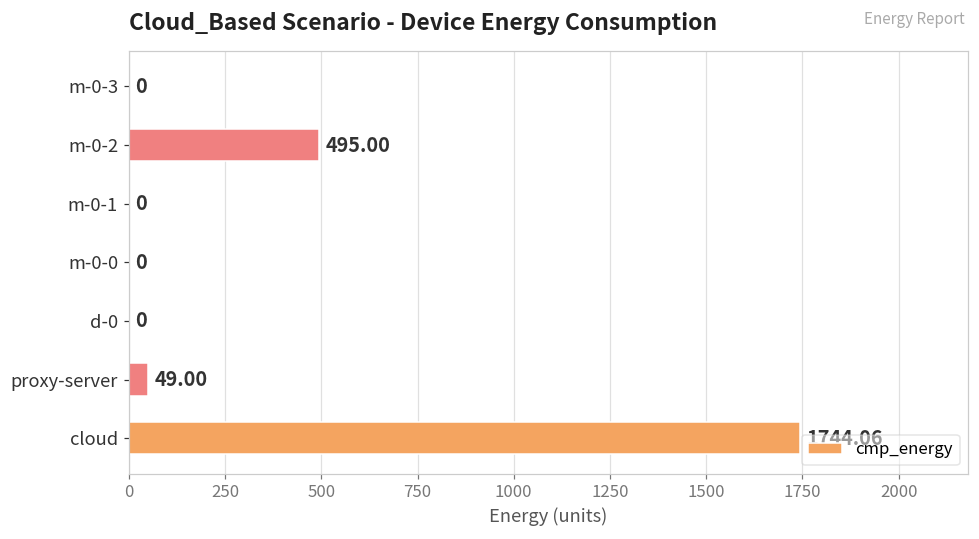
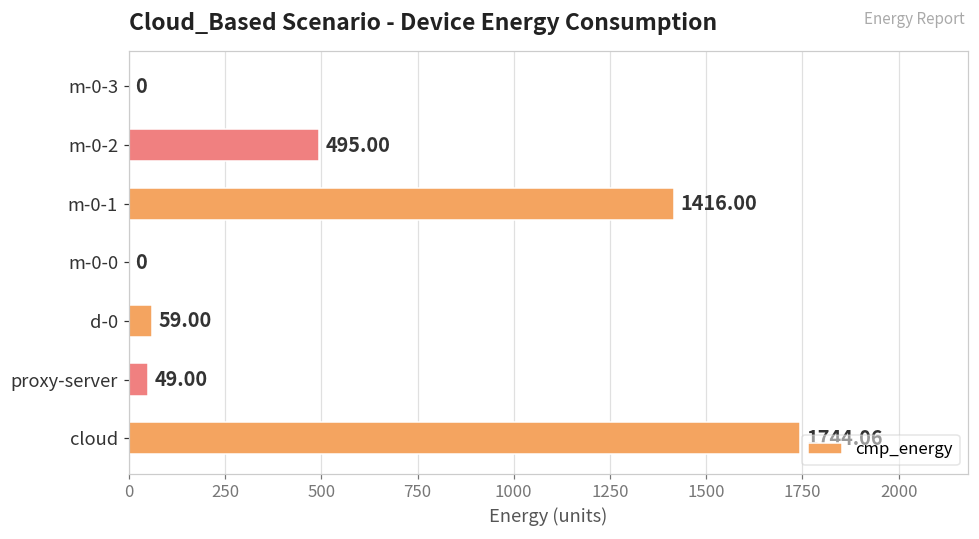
  {
    "m-0-3": 0,
    "m-0-2": 495.00,
-   "m-0-1": 0,
+   "m-0-1": 1416.00,
    "m-0-0": 0,
-   "d-0": 0,
+   "d-0": 59.00,
    "proxy-server": 49.00
  }
